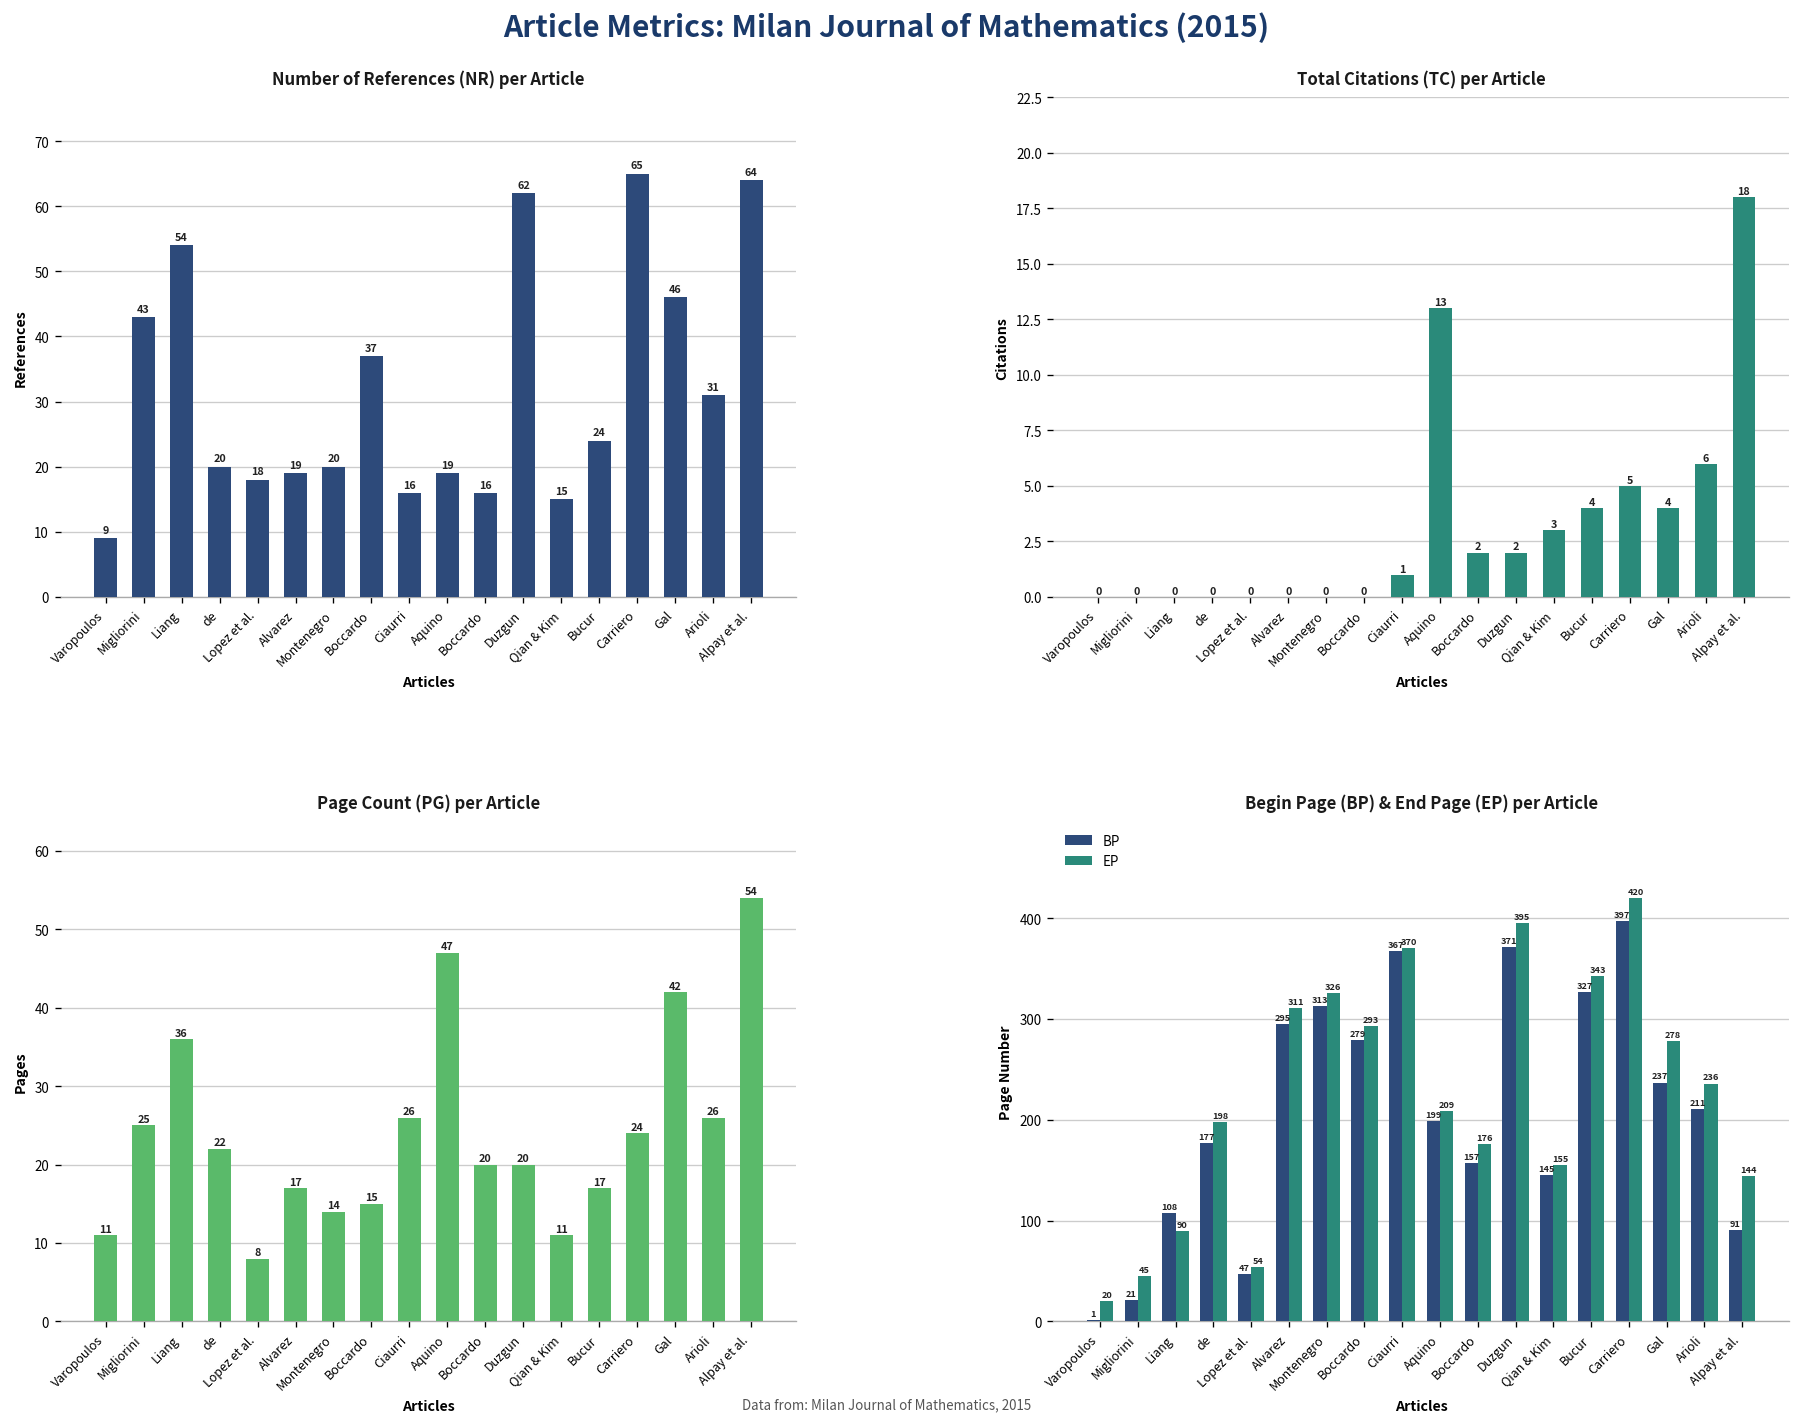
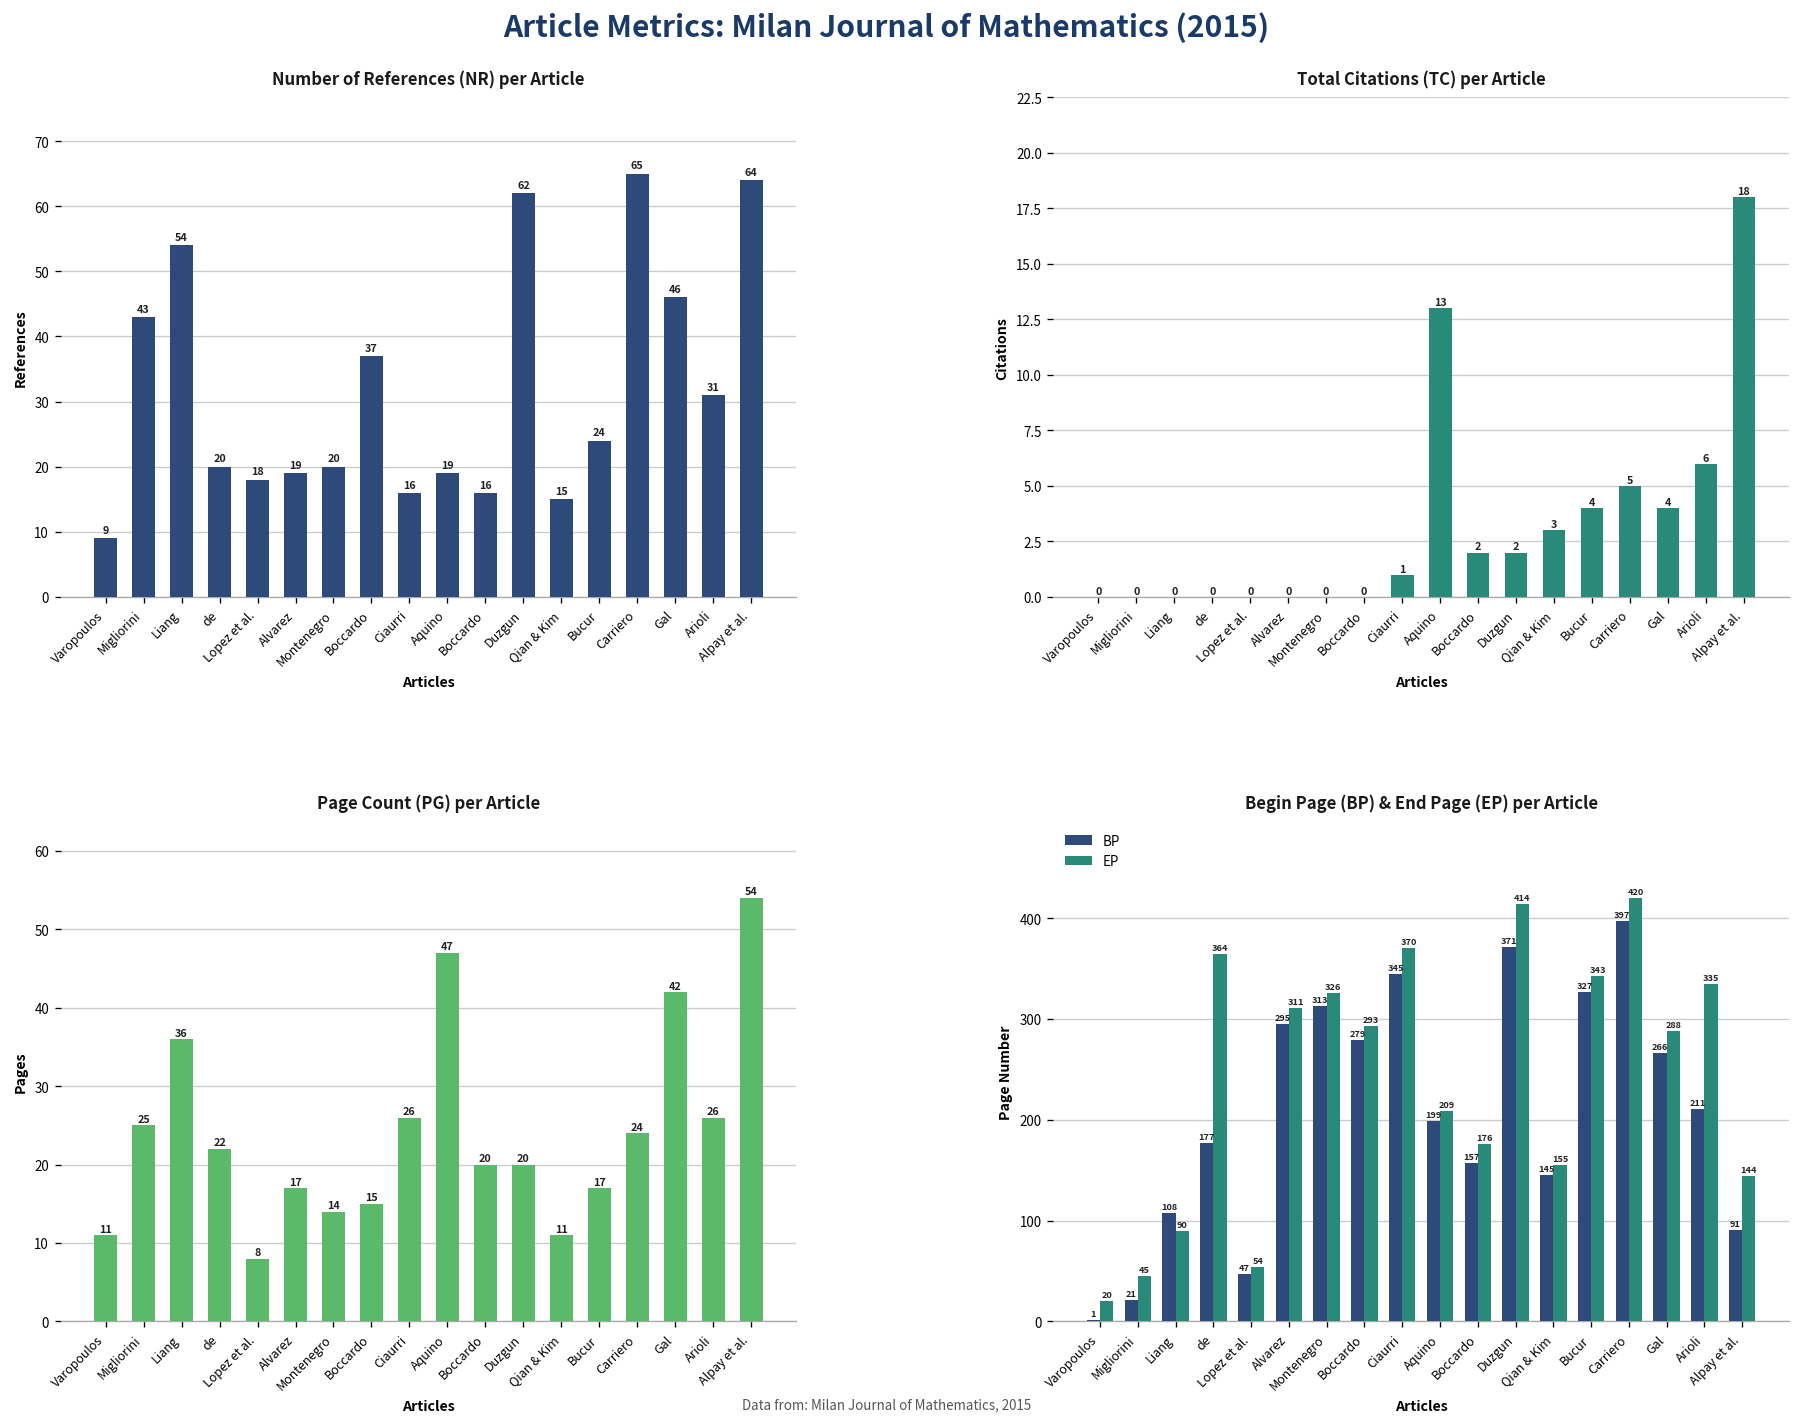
  {
    "Number of References (NR) per Article": {
      "Varopoulos": 9,
      "Migliorini": 43,
      "Liang": 54,
      "de": 20,
      "Lopez et al.": 18,
      "Alvarez": 19,
      "Montenegro": 20,
      "Ciaurri": 16,
      "Aquino": 19,
      "Duzgun": 62,
      "Qian & Kim": 15,
      "Bucur": 24,
      "Carriero": 65,
      "Gal": 46,
      "Arioli": 31,
      "Alpay et al.": 64
    },
    "Total Citations (TC) per Article": {
      "Varopoulos": 0,
      "Migliorini": 0,
      "Liang": 0,
      "de": 0,
      "Lopez et al.": 0,
      "Alvarez": 0,
      "Montenegro": 0,
      "Ciaurri": 1,
      "Aquino": 13,
      "Duzgun": 2,
      "Qian & Kim": 3,
      "Bucur": 4,
      "Carriero": 5,
      "Gal": 4,
      "Arioli": 6,
      "Alpay et al.": 18
    },
    "Page Count (PG) per Article": {
      "Varopoulos": 11,
      "Migliorini": 25,
      "Liang": 36,
      "de": 22,
      "Lopez et al.": 8,
      "Alvarez": 17,
      "Montenegro": 14,
      "Ciaurri": 26,
      "Aquino": 47,
      "Duzgun": 20,
      "Qian & Kim": 11,
      "Bucur": 17,
      "Carriero": 24,
      "Gal": 42,
      "Arioli": 26,
      "Alpay et al.": 54
    },
    "Begin Page (BP) & End Page (EP) per Article": {
      "BP": {
        "Varopoulos": 1,
        "Migliorini": 21,
        "Liang": 108,
        "de": 177,
        "Lopez et al.": 47,
        "Alvarez": 295,
        "Montenegro": 313,
-       "Ciaurri": 367,
+       "Ciaurri": 345,
        "Aquino": 199,
        "Duzgun": 371,
        "Qian & Kim": 145,
        "Bucur": 327,
        "Carriero": 397,
-       "Gal": 237,
+       "Gal": 266,
        "Arioli": 211,
        "Alpay et al.": 91
      },
      "EP": {
        "Varopoulos": 20,
        "Migliorini": 45,
        "Liang": 90,
-       "de": 198,
+       "de": 364,
        "Lopez et al.": 54,
        "Alvarez": 311,
        "Montenegro": 326,
        "Ciaurri": 370,
        "Aquino": 209,
-       "Duzgun": 395,
+       "Duzgun": 414,
        "Qian & Kim": 155,
        "Bucur": 343,
        "Carriero": 420,
-       "Gal": 278,
-       "Arioli": 236,
+       "Gal": 288,
+       "Arioli": 335,
        "Alpay et al.": 144
      }
    }
  }
